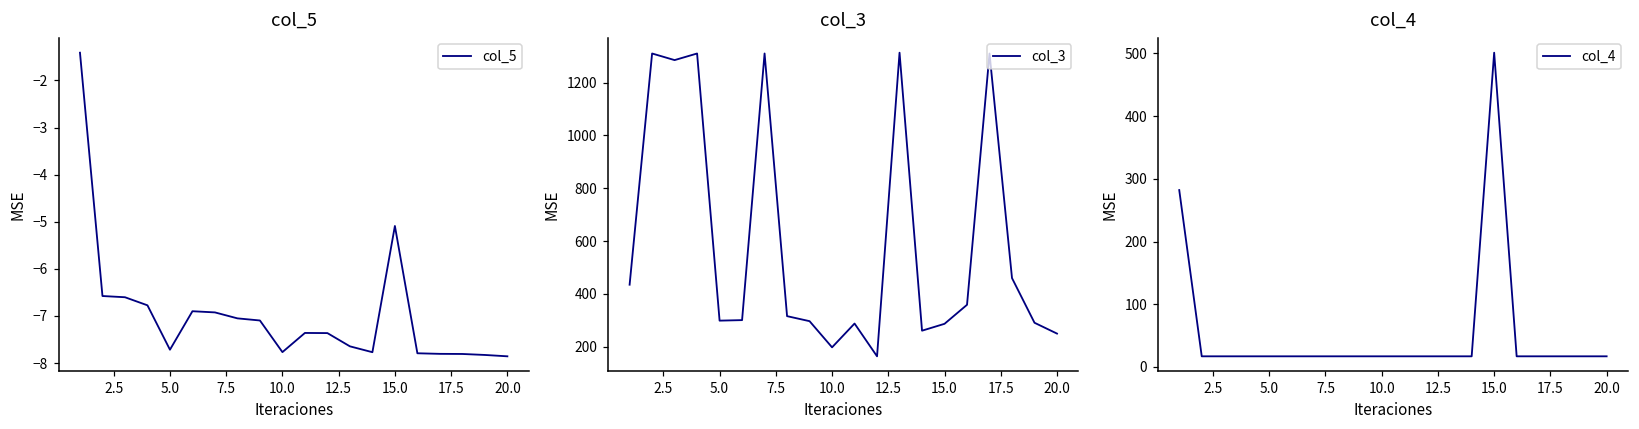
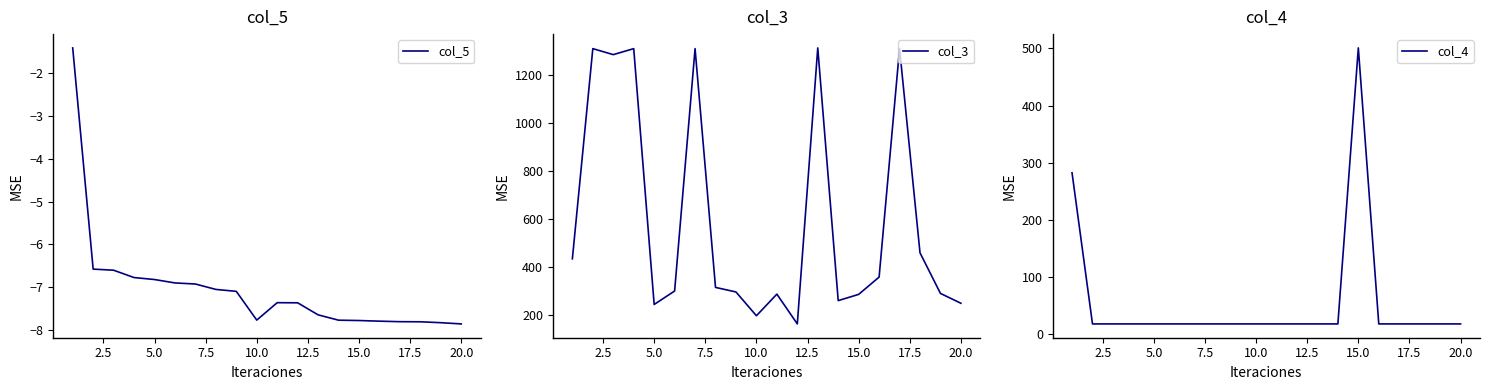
  {
    "col_5": {
-     "5.0": -7.7,
+     "5.0": -6.8,
      "10.0": -7.8,
-     "15.0": -5.1,
+     "15.0": -7.8,
      "20.0": -7.9
    },
    "col_3": {
-     "5.0": 300,
+     "5.0": 250,
      "10.0": 200,
      "15.0": 290,
      "20.0": 250
    },
    "col_4": {
      "5.0": 20,
      "10.0": 20,
      "15.0": 500,
      "20.0": 20
    }
  }
